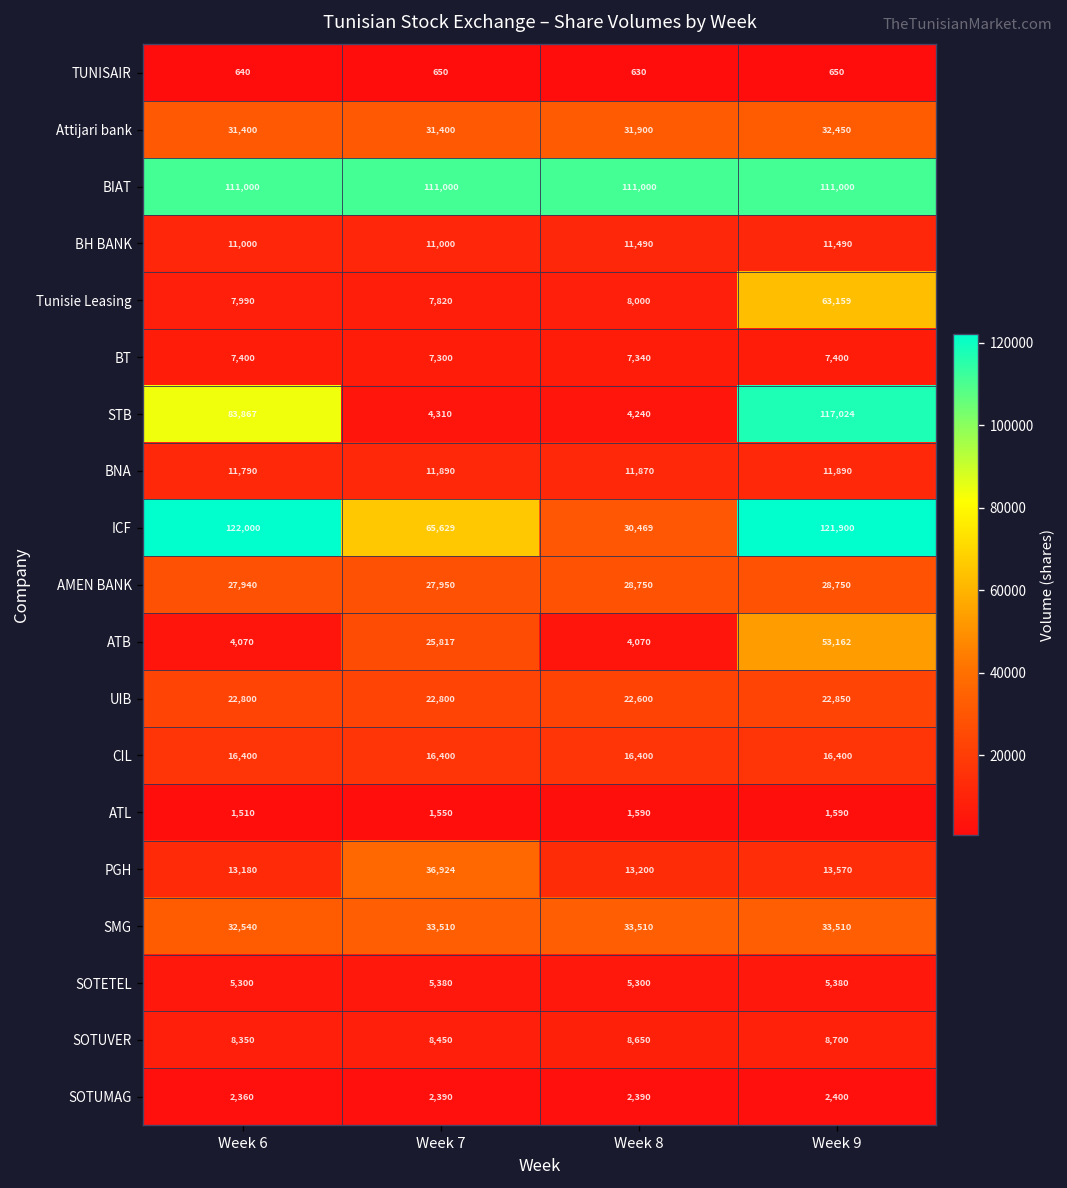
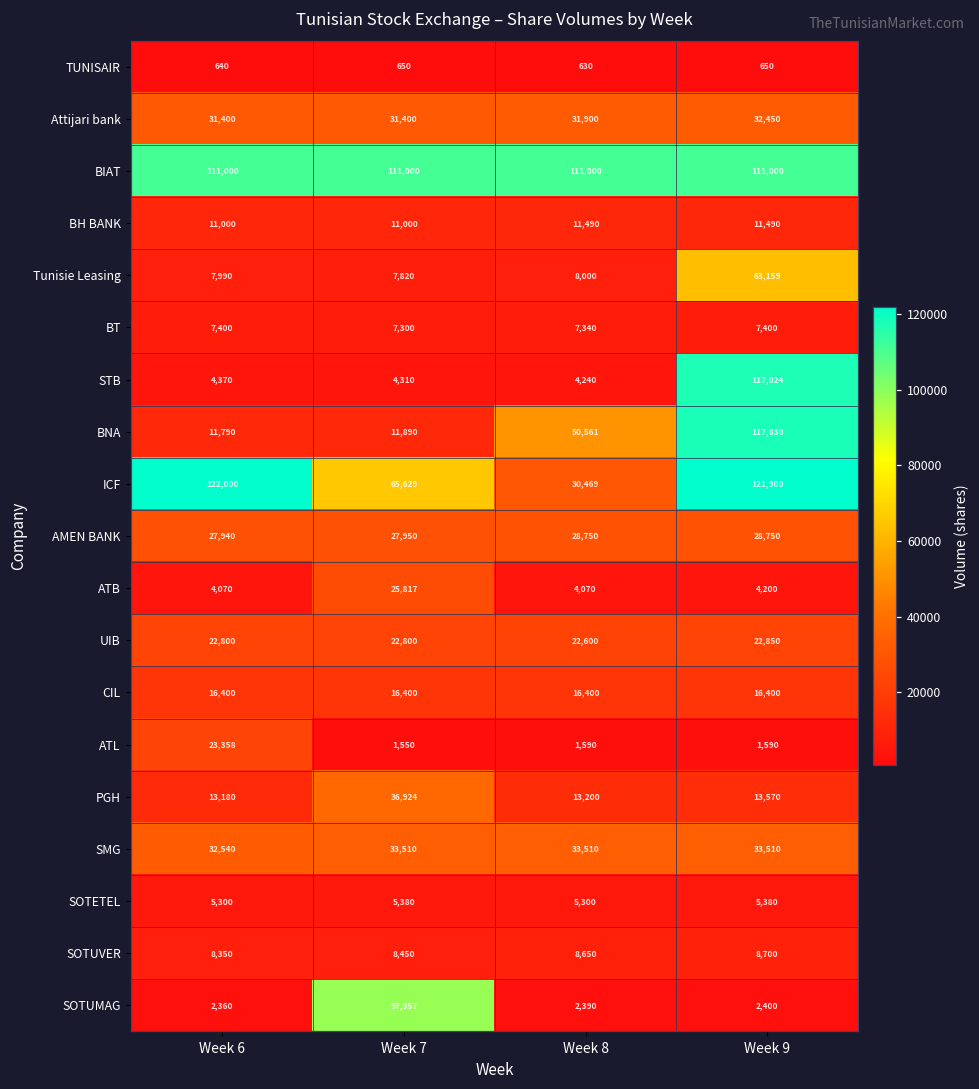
  {
    "TUNISAIR": {
      "Week 6": "640",
      "Week 7": "650",
      "Week 8": "630",
      "Week 9": "650"
    },
    "Attijari bank": {
      "Week 6": "31,400",
      "Week 7": "31,400",
      "Week 8": "31,900",
      "Week 9": "32,450"
    },
    "BIAT": {
      "Week 6": "111,000",
      "Week 7": "111,000",
      "Week 8": "111,000",
      "Week 9": "111,000"
    },
    "BH BANK": {
      "Week 6": "11,000",
      "Week 7": "11,000",
      "Week 8": "11,490",
      "Week 9": "11,490"
    },
    "Tunisie Leasing": {
      "Week 6": "7,990",
      "Week 7": "7,820",
      "Week 8": "8,000",
      "Week 9": "63,159"
    },
    "BT": {
      "Week 6": "7,400",
      "Week 7": "7,300",
      "Week 8": "7,340",
      "Week 9": "7,400"
    },
    "STB": {
-     "Week 6": "83,867",
+     "Week 6": "4,370",
      "Week 7": "4,310",
      "Week 8": "4,240",
      "Week 9": "117,024"
    },
    "BNA": {
      "Week 6": "11,790",
      "Week 7": "11,890",
-     "Week 8": "11,870",
-     "Week 9": "11,890"
+     "Week 8": "50,561",
+     "Week 9": "117,830"
    },
    "ICF": {
      "Week 6": "122,000",
      "Week 7": "65,629",
      "Week 8": "30,469",
      "Week 9": "121,900"
    },
    "AMEN BANK": {
      "Week 6": "27,940",
      "Week 7": "27,950",
      "Week 8": "28,750",
      "Week 9": "28,750"
    },
    "ATB": {
      "Week 6": "4,070",
      "Week 7": "25,817",
      "Week 8": "4,070",
-     "Week 9": "53,162"
+     "Week 9": "4,200"
    },
    "UIB": {
      "Week 6": "22,800",
      "Week 7": "22,800",
      "Week 8": "22,600",
      "Week 9": "22,850"
    },
    "CIL": {
      "Week 6": "16,400",
      "Week 7": "16,400",
      "Week 8": "16,400",
      "Week 9": "16,400"
    },
    "ATL": {
-     "Week 6": "1,510",
+     "Week 6": "23,358",
      "Week 7": "1,550",
      "Week 8": "1,590",
      "Week 9": "1,590"
    },
    "PGH": {
      "Week 6": "13,180",
      "Week 7": "36,924",
      "Week 8": "13,200",
      "Week 9": "13,570"
    },
    "SMG": {
      "Week 6": "32,540",
      "Week 7": "33,510",
      "Week 8": "33,510",
      "Week 9": "33,510"
    },
    "SOTETEL": {
      "Week 6": "5,300",
      "Week 7": "5,380",
      "Week 8": "5,300",
      "Week 9": "5,380"
    },
    "SOTUVER": {
      "Week 6": "8,350",
      "Week 7": "8,450",
      "Week 8": "8,650",
      "Week 9": "8,700"
    },
    "SOTUMAG": {
      "Week 6": "2,360",
-     "Week 7": "2,390",
+     "Week 7": "97,957",
      "Week 8": "2,390",
      "Week 9": "2,400"
    }
  }
